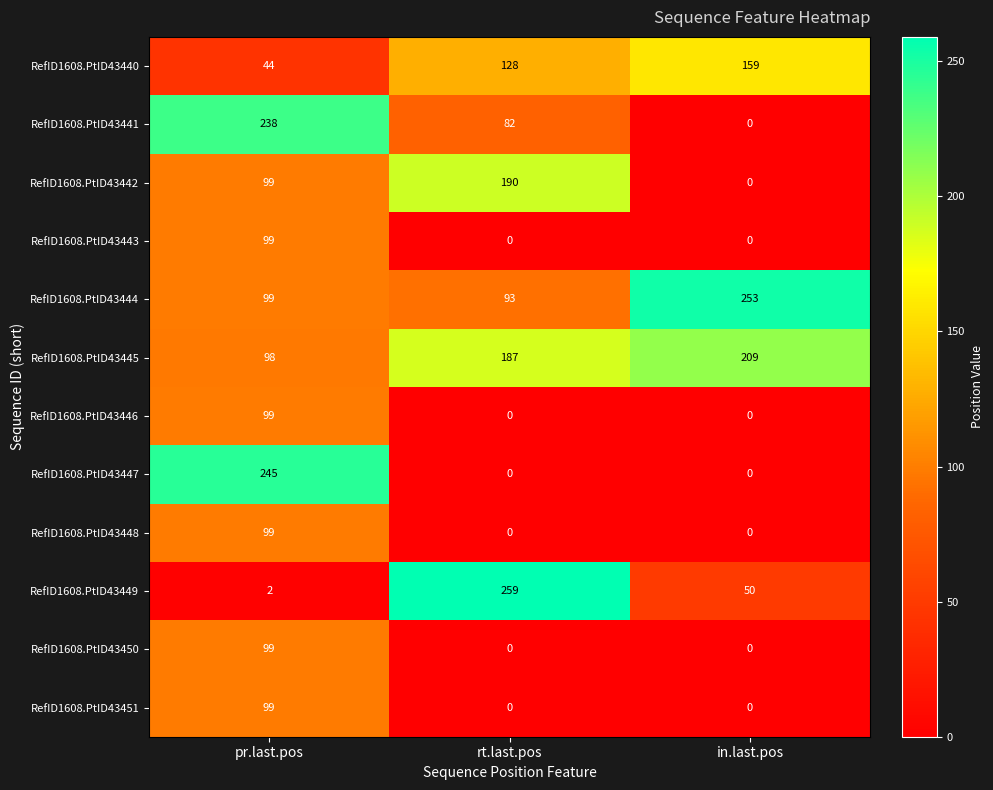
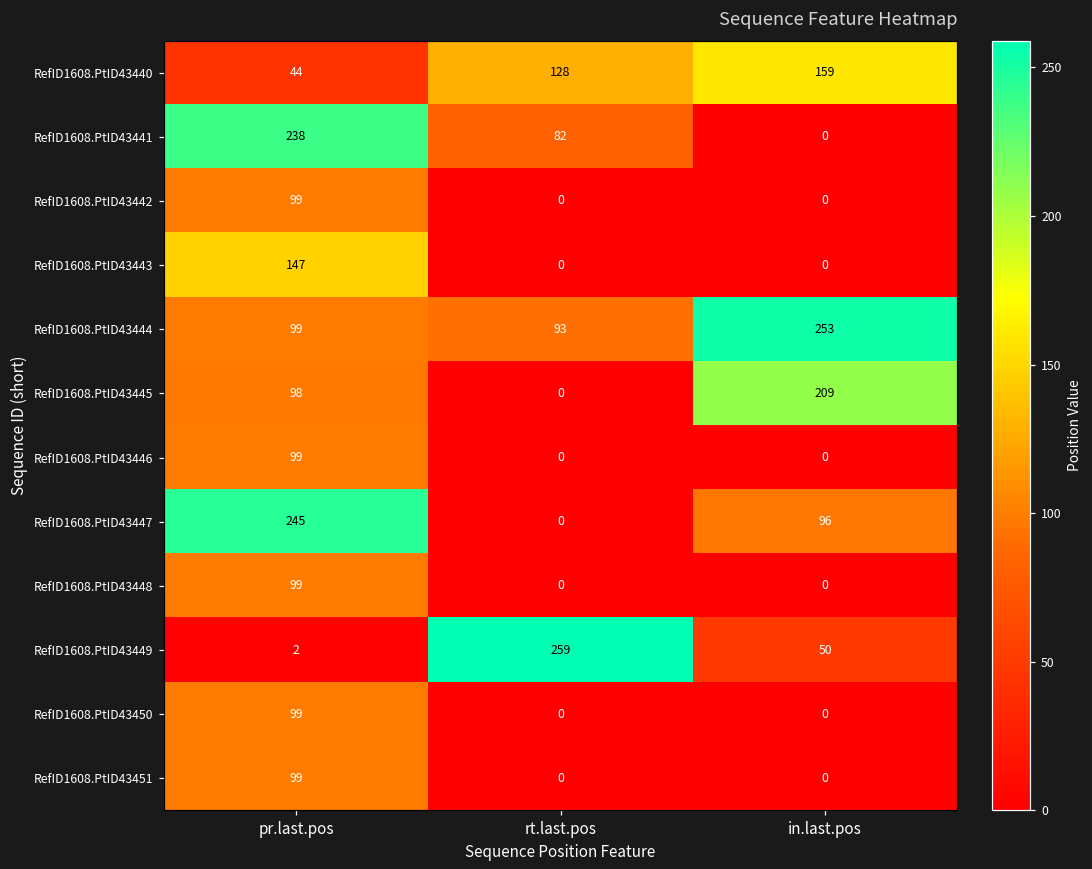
  {
    "RefID1608.PtID43440": {
      "pr.last.pos": 44,
      "rt.last.pos": 128,
      "in.last.pos": 159
    },
    "RefID1608.PtID43441": {
      "pr.last.pos": 238,
      "rt.last.pos": 82,
      "in.last.pos": 0
    },
    "RefID1608.PtID43442": {
      "pr.last.pos": 99,
-     "rt.last.pos": 190,
+     "rt.last.pos": 0,
      "in.last.pos": 0
    },
    "RefID1608.PtID43443": {
-     "pr.last.pos": 99,
+     "pr.last.pos": 147,
      "rt.last.pos": 0,
      "in.last.pos": 0
    },
    "RefID1608.PtID43444": {
      "pr.last.pos": 99,
      "rt.last.pos": 93,
      "in.last.pos": 253
    },
    "RefID1608.PtID43445": {
      "pr.last.pos": 98,
-     "rt.last.pos": 187,
+     "rt.last.pos": 0,
      "in.last.pos": 209
    },
    "RefID1608.PtID43446": {
      "pr.last.pos": 99,
      "rt.last.pos": 0,
      "in.last.pos": 0
    },
    "RefID1608.PtID43447": {
      "pr.last.pos": 245,
      "rt.last.pos": 0,
-     "in.last.pos": 0
+     "in.last.pos": 96
    },
    "RefID1608.PtID43448": {
      "pr.last.pos": 99,
      "rt.last.pos": 0,
      "in.last.pos": 0
    },
    "RefID1608.PtID43449": {
      "pr.last.pos": 2,
      "rt.last.pos": 259,
      "in.last.pos": 50
    },
    "RefID1608.PtID43450": {
      "pr.last.pos": 99,
      "rt.last.pos": 0,
      "in.last.pos": 0
    },
    "RefID1608.PtID43451": {
      "pr.last.pos": 99,
      "rt.last.pos": 0,
      "in.last.pos": 0
    }
  }
